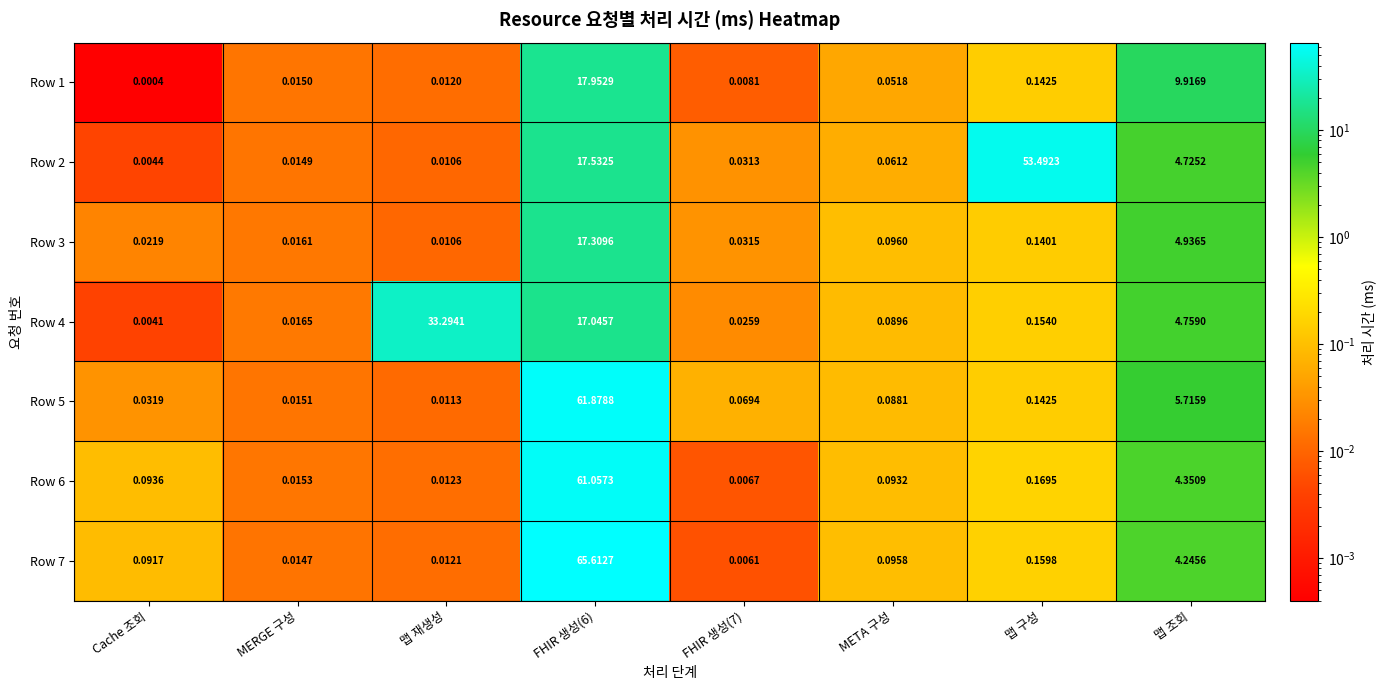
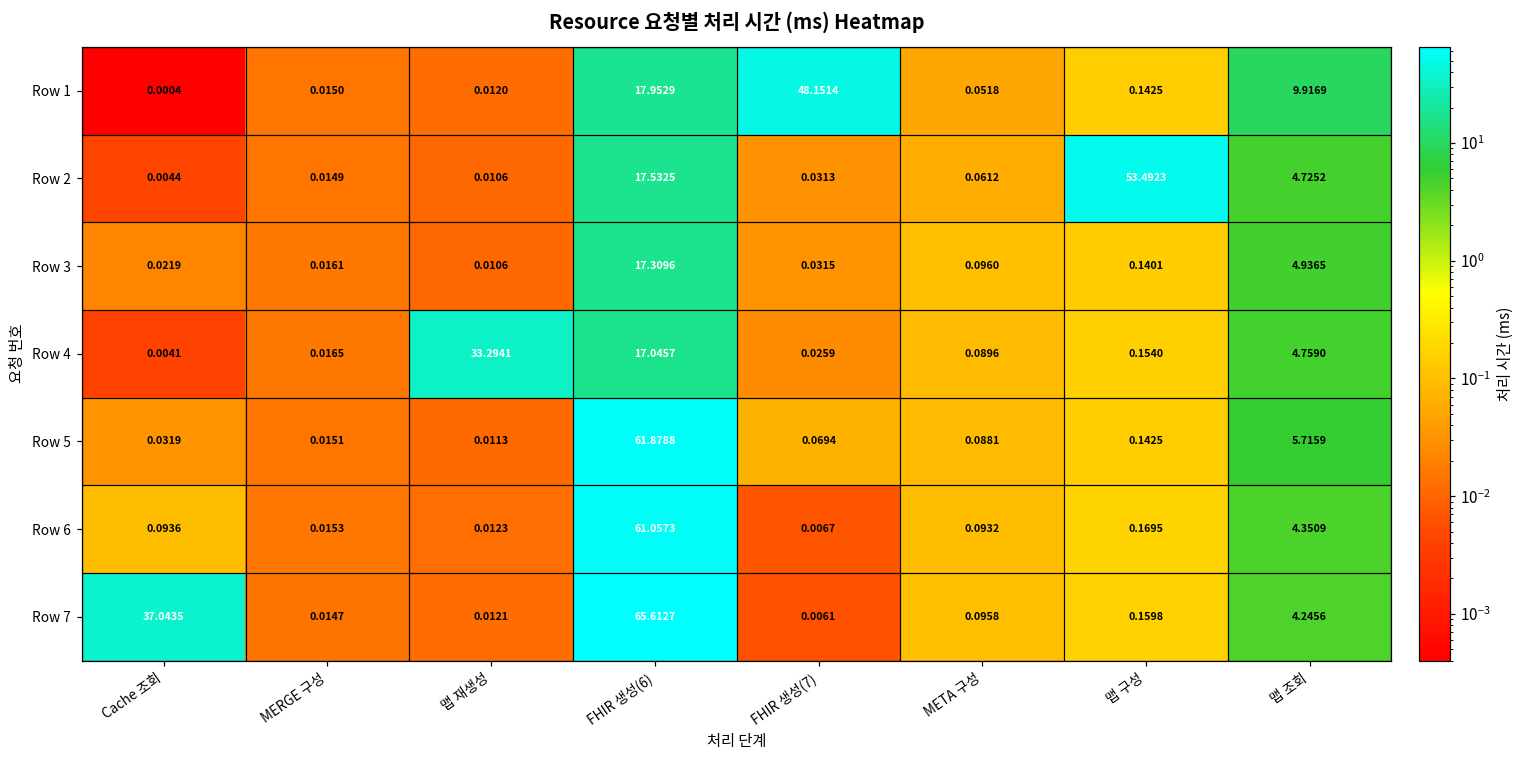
  {
    "Row 1": {
      "Cache 조회": 0.0004,
      "MERGE 구성": 0.0150,
      "맵 재생성": 0.0120,
      "FHIR 생성(6)": 17.9529,
-     "FHIR 생성(7)": 0.0081,
+     "FHIR 생성(7)": 48.1514,
      "META 구성": 0.0518,
      "맵 구성": 0.1425,
      "맵 조회": 9.9169
    },
    "Row 2": {
      "Cache 조회": 0.0044,
      "MERGE 구성": 0.0149,
      "맵 재생성": 0.0106,
      "FHIR 생성(6)": 17.5325,
      "FHIR 생성(7)": 0.0313,
      "META 구성": 0.0612,
      "맵 구성": 53.4923,
      "맵 조회": 4.7252
    },
    "Row 3": {
      "Cache 조회": 0.0219,
      "MERGE 구성": 0.0161,
      "맵 재생성": 0.0106,
      "FHIR 생성(6)": 17.3096,
      "FHIR 생성(7)": 0.0315,
      "META 구성": 0.0960,
      "맵 구성": 0.1401,
      "맵 조회": 4.9365
    },
    "Row 4": {
      "Cache 조회": 0.0041,
      "MERGE 구성": 0.0165,
      "맵 재생성": 33.2941,
      "FHIR 생성(6)": 17.0457,
      "FHIR 생성(7)": 0.0259,
      "META 구성": 0.0896,
      "맵 구성": 0.1540,
      "맵 조회": 4.7590
    },
    "Row 5": {
      "Cache 조회": 0.0319,
      "MERGE 구성": 0.0151,
      "맵 재생성": 0.0113,
      "FHIR 생성(6)": 61.8788,
      "FHIR 생성(7)": 0.0694,
      "META 구성": 0.0881,
      "맵 구성": 0.1425,
      "맵 조회": 5.7159
    },
    "Row 6": {
      "Cache 조회": 0.0936,
      "MERGE 구성": 0.0153,
      "맵 재생성": 0.0123,
      "FHIR 생성(6)": 61.0573,
      "FHIR 생성(7)": 0.0067,
      "META 구성": 0.0932,
      "맵 구성": 0.1695,
      "맵 조회": 4.3509
    },
    "Row 7": {
-     "Cache 조회": 0.0917,
+     "Cache 조회": 37.0435,
      "MERGE 구성": 0.0147,
      "맵 재생성": 0.0121,
      "FHIR 생성(6)": 65.6127,
      "FHIR 생성(7)": 0.0061,
      "META 구성": 0.0958,
      "맵 구성": 0.1598,
      "맵 조회": 4.2456
    }
  }
